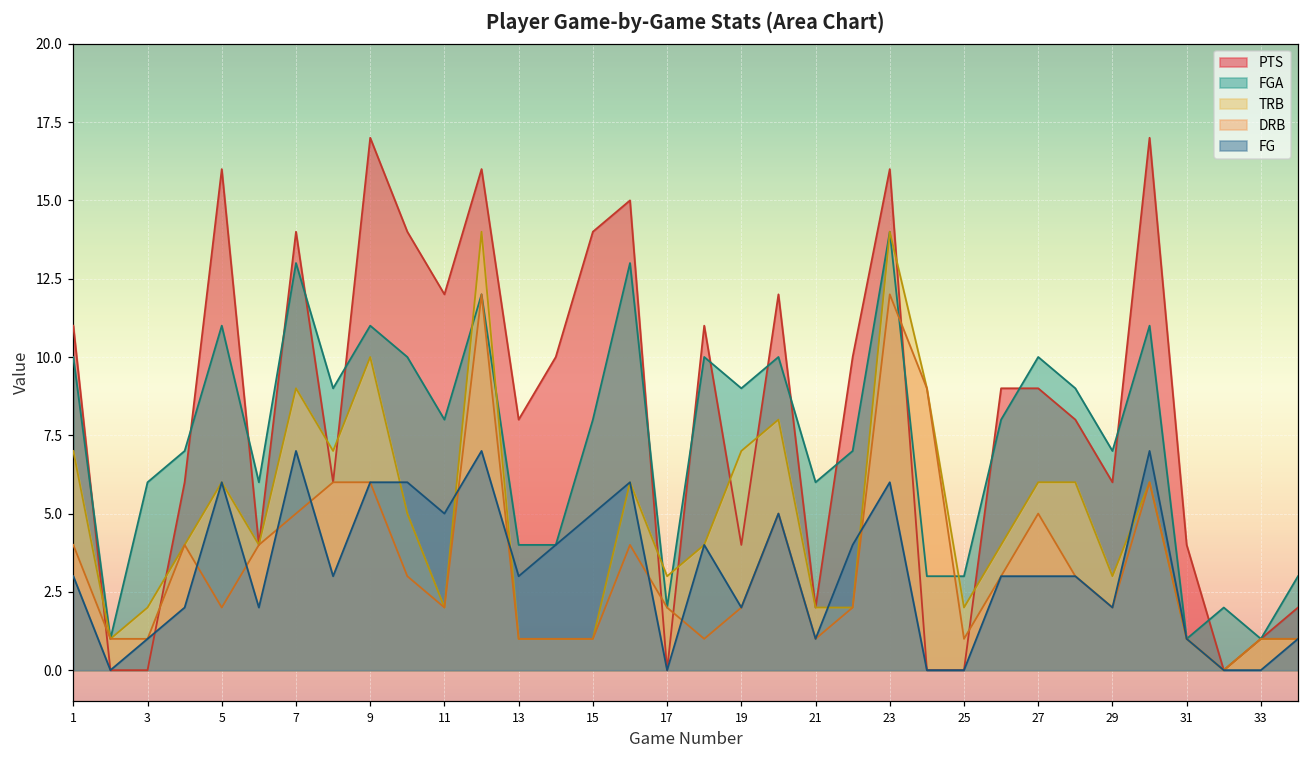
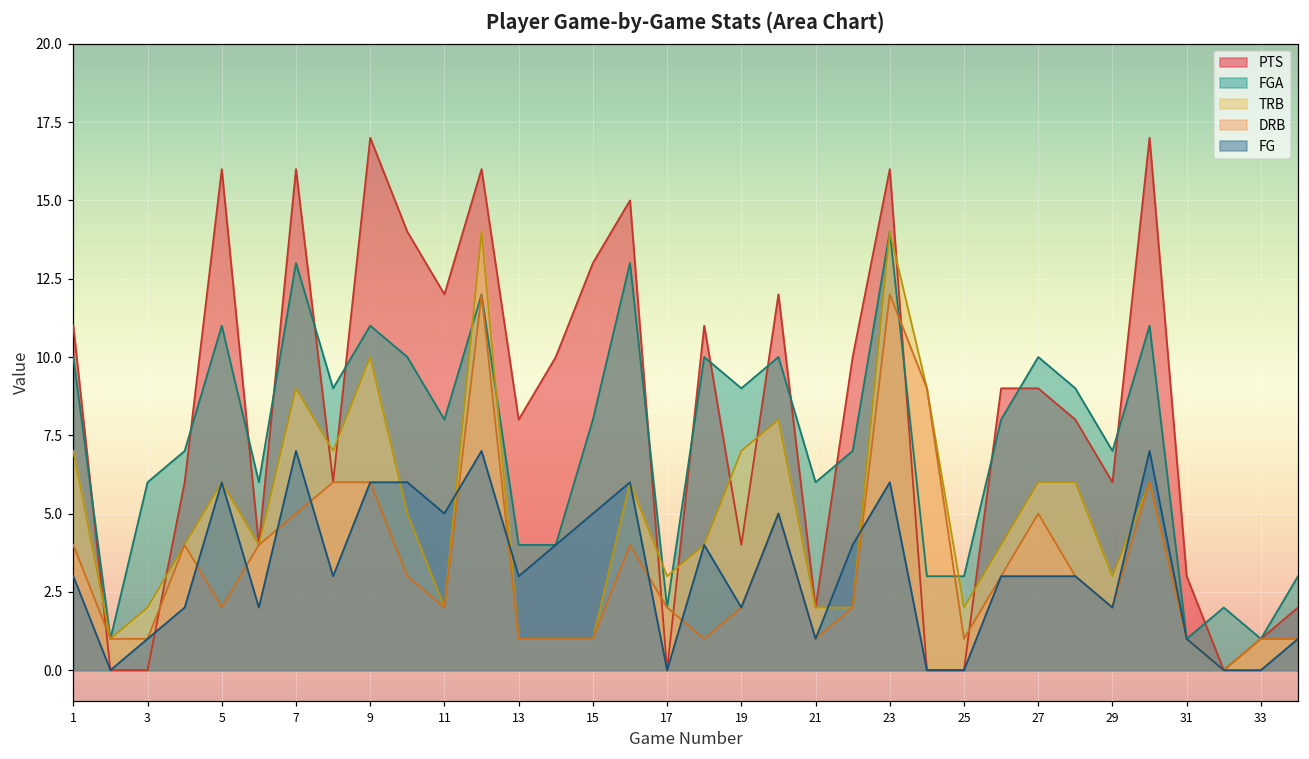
  {
    "PTS": {
      "1": 11,
      "3": 0,
      "5": 16,
-     "7": 14,
+     "7": 16,
      "9": 17,
      "11": 12,
      "13": 8,
-     "15": 14,
+     "15": 13,
      "19": 4,
      "23": 16,
      "27": 9,
      "29": 6,
-     "31": 4
+     "31": 3
    }
  }
